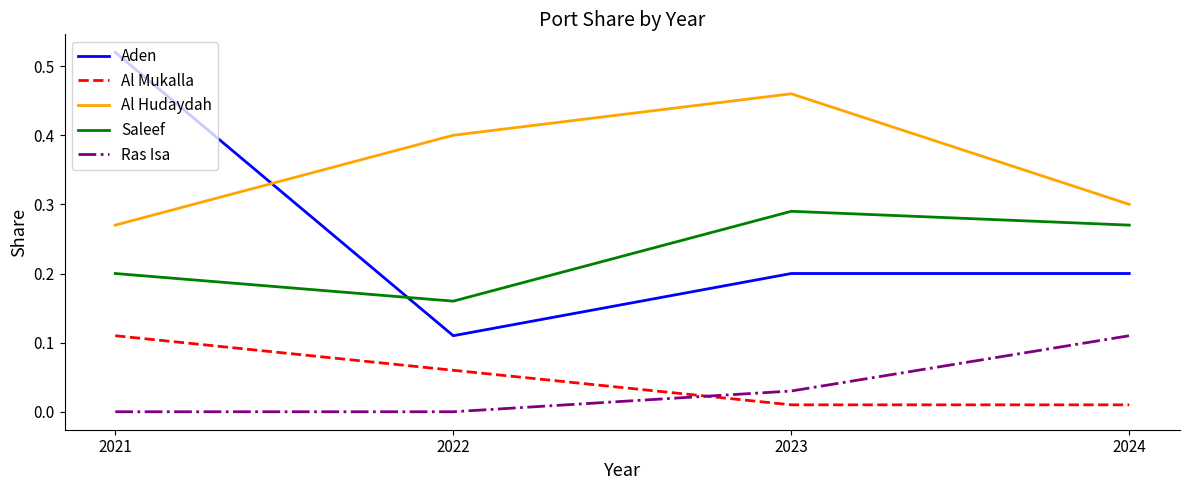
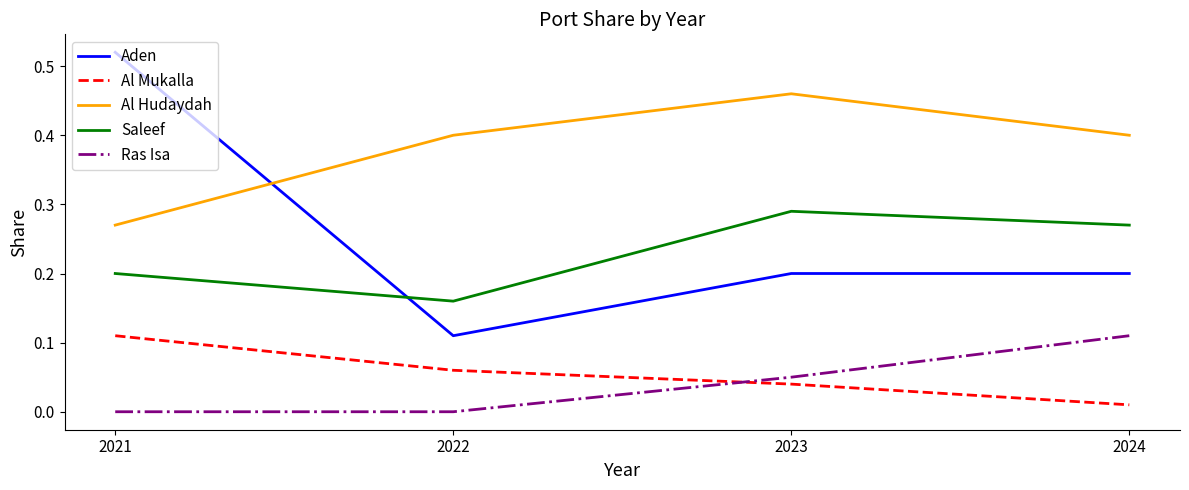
  {
    "Aden": {
      "2022": 0.11,
      "2023": 0.20,
      "2024": 0.20
    },
    "Al Mukalla": {
      "2021": 0.11,
      "2022": 0.06,
-     "2023": 0.01,
+     "2023": 0.04,
      "2024": 0.01
    },
    "Al Hudaydah": {
      "2021": 0.27,
      "2022": 0.4,
      "2023": 0.46,
-     "2024": 0.3
+     "2024": 0.4
    },
    "Saleef": {
      "2021": 0.20,
      "2022": 0.16,
      "2023": 0.29,
      "2024": 0.27
    },
    "Ras Isa": {
      "2021": 0.00,
      "2022": 0.00,
-     "2023": 0.03,
+     "2023": 0.05,
      "2024": 0.11
    }
  }
